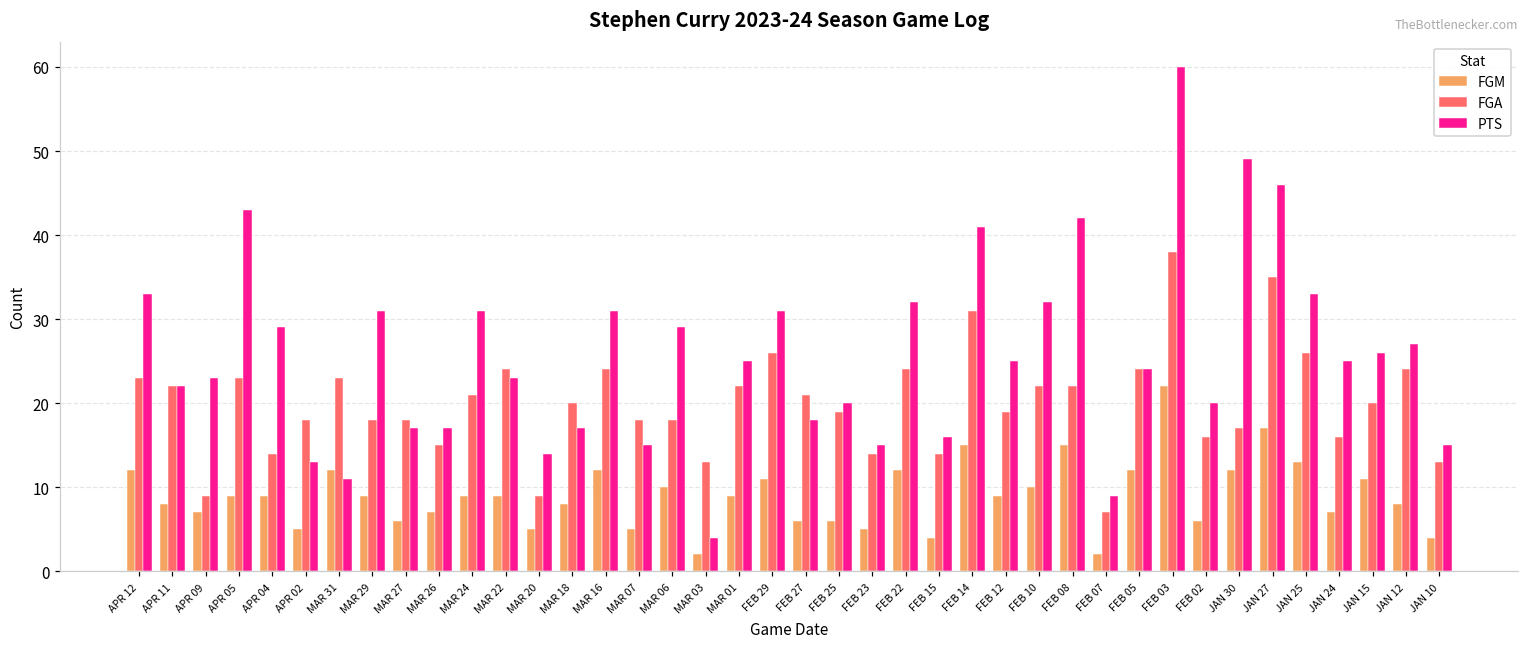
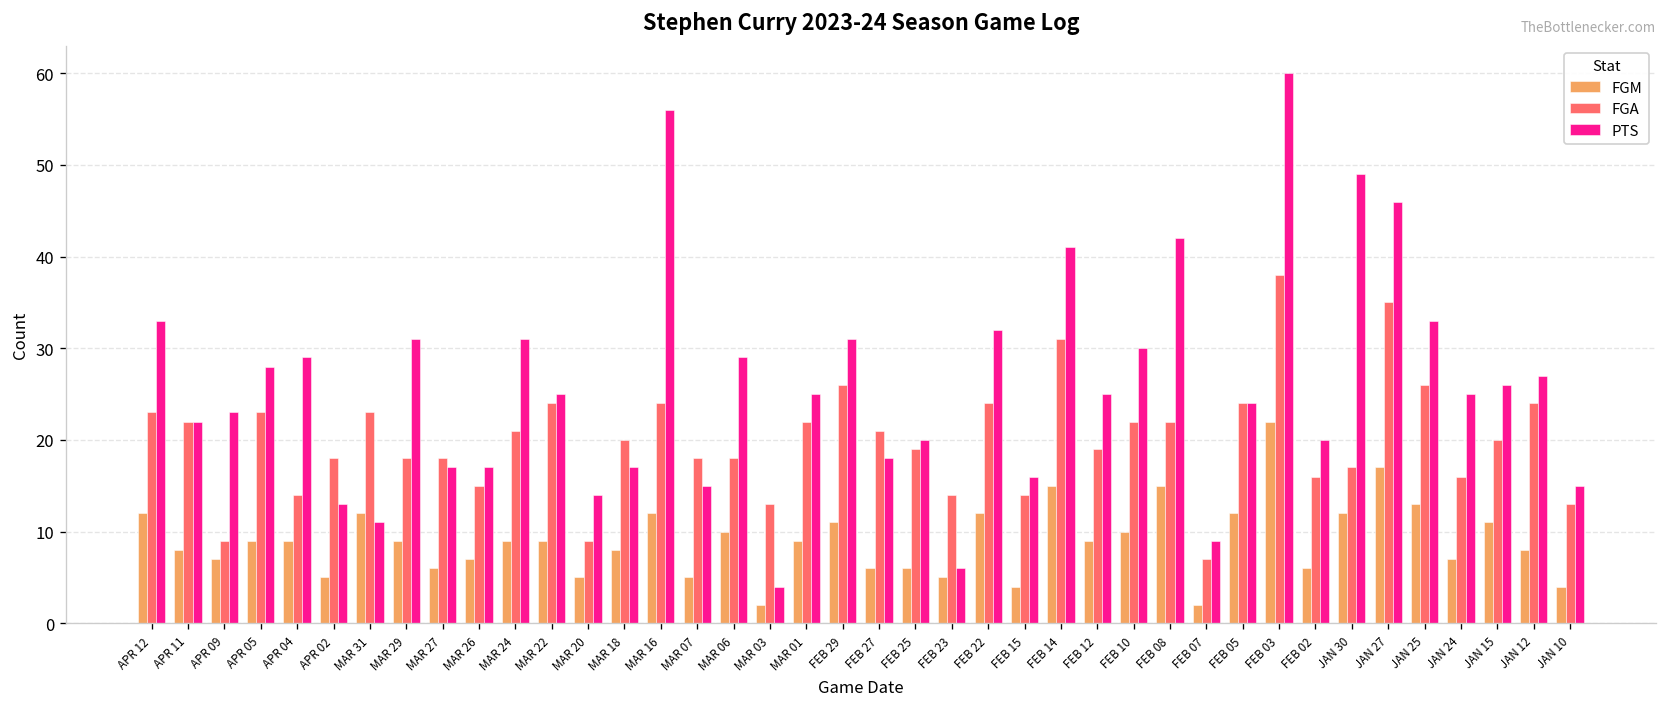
  {
    "PTS": {
      "APR 12": 33,
      "APR 11": 22,
      "APR 09": 23,
-     "APR 05": 43,
+     "APR 05": 28,
      "APR 04": 29,
      "APR 02": 13,
      "MAR 31": 11,
      "MAR 29": 31,
      "MAR 27": 17,
      "MAR 26": 17,
      "MAR 24": 31,
-     "MAR 22": 23,
+     "MAR 22": 25,
      "MAR 20": 14,
      "MAR 18": 17,
-     "MAR 16": 31,
+     "MAR 16": 56,
      "MAR 07": 15,
      "MAR 06": 29,
      "MAR 03": 4,
      "MAR 01": 25,
      "FEB 29": 31,
      "FEB 27": 18,
      "FEB 25": 20,
-     "FEB 23": 15,
+     "FEB 23": 6,
      "FEB 22": 32,
      "FEB 15": 16,
      "FEB 14": 41,
      "FEB 12": 25,
-     "FEB 10": 32,
+     "FEB 10": 30,
      "FEB 08": 42,
      "FEB 07": 9,
      "FEB 05": 24,
      "FEB 03": 60,
      "FEB 02": 20,
      "JAN 30": 49,
      "JAN 27": 46,
      "JAN 25": 33,
      "JAN 24": 25,
      "JAN 15": 26,
      "JAN 12": 27,
      "JAN 10": 15
    }
  }
